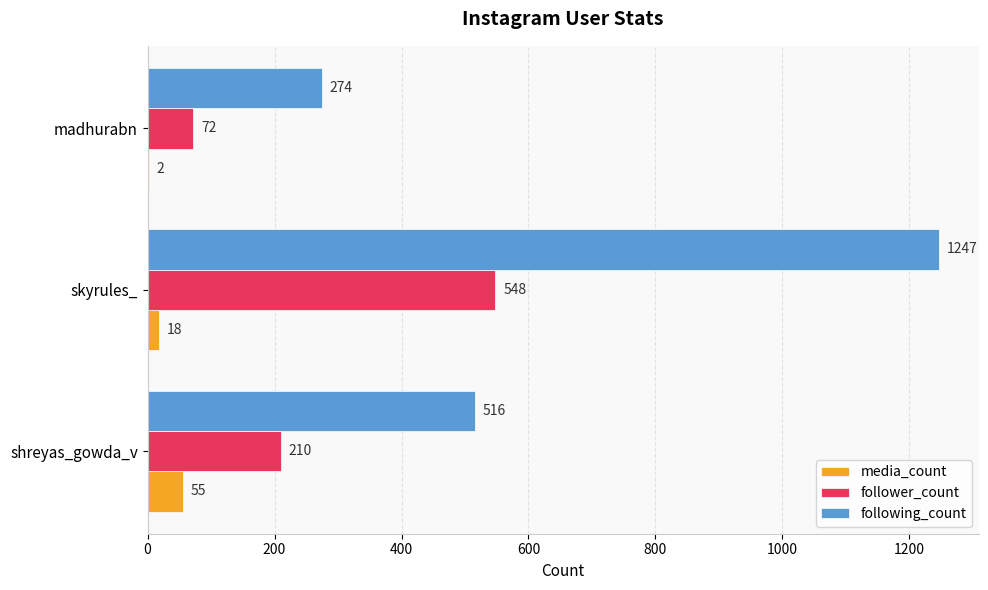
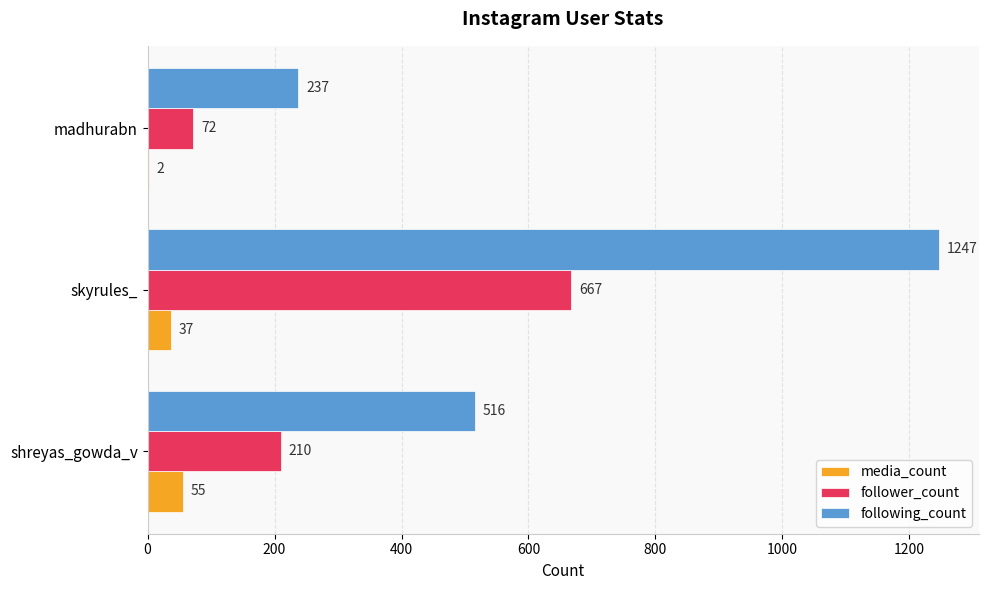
  {
    "media_count": {
      "madhurabn": 2,
-     "skyrules_": 18,
+     "skyrules_": 37,
      "shreyas_gowda_v": 55
    },
    "follower_count": {
      "madhurabn": 72,
-     "skyrules_": 548,
+     "skyrules_": 667,
      "shreyas_gowda_v": 210
    },
    "following_count": {
-     "madhurabn": 274,
+     "madhurabn": 237,
      "skyrules_": 1247,
      "shreyas_gowda_v": 516
    }
  }
